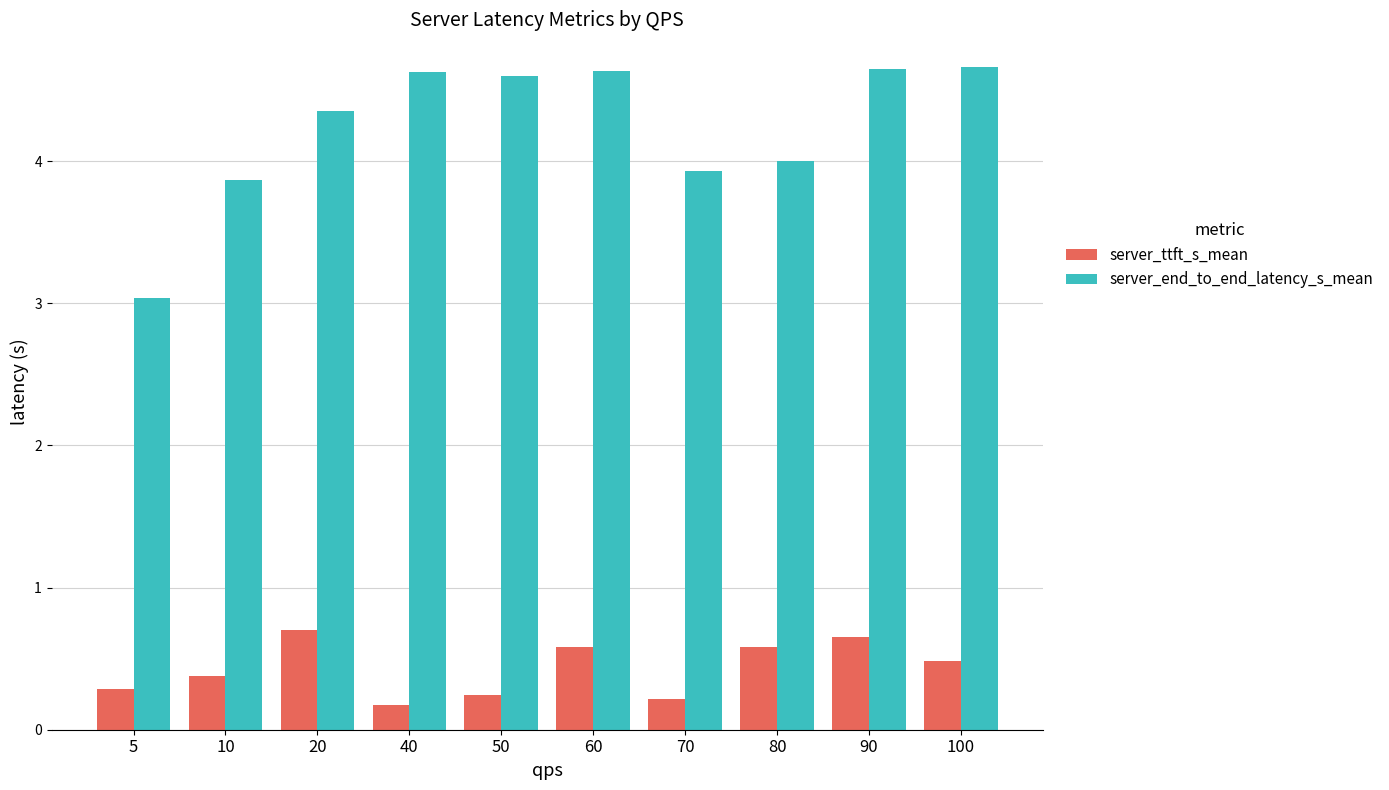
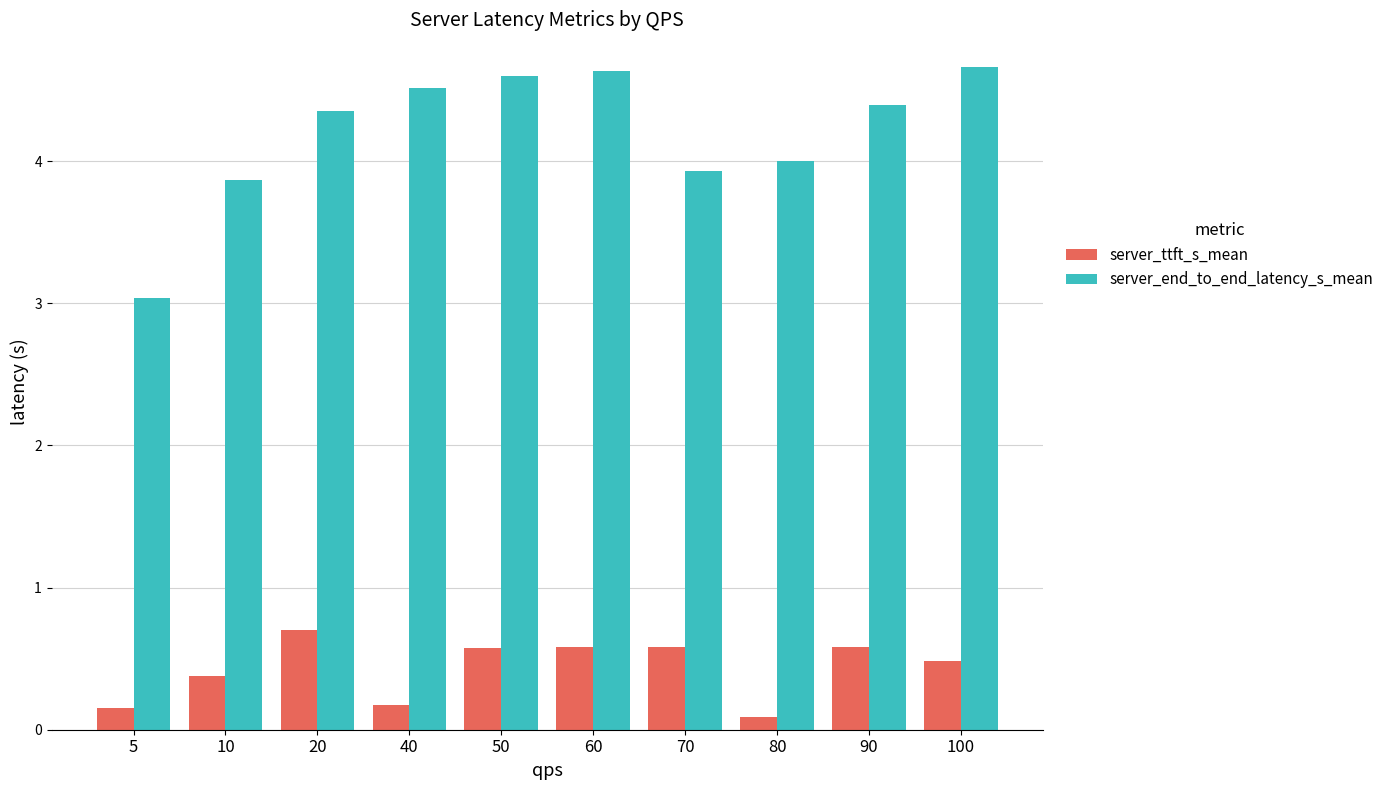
  {
    "server_ttft_s_mean": {
-     "5": 0.28,
+     "5": 0.15,
      "10": 0.38,
      "20": 0.70,
      "40": 0.17,
-     "50": 0.25,
+     "50": 0.58,
      "60": 0.58,
-     "70": 0.21,
-     "80": 0.59,
-     "90": 0.65,
+     "70": 0.58,
+     "80": 0.09,
+     "90": 0.59,
      "100": 0.48
    },
    "server_end_to_end_latency_s_mean": {
      "5": 3.04,
      "10": 3.87,
      "20": 4.35,
-     "40": 4.63,
+     "40": 4.51,
      "50": 4.60,
      "60": 4.64,
      "70": 3.93,
      "80": 4.00,
-     "90": 4.65,
+     "90": 4.39,
      "100": 4.66
    }
  }
